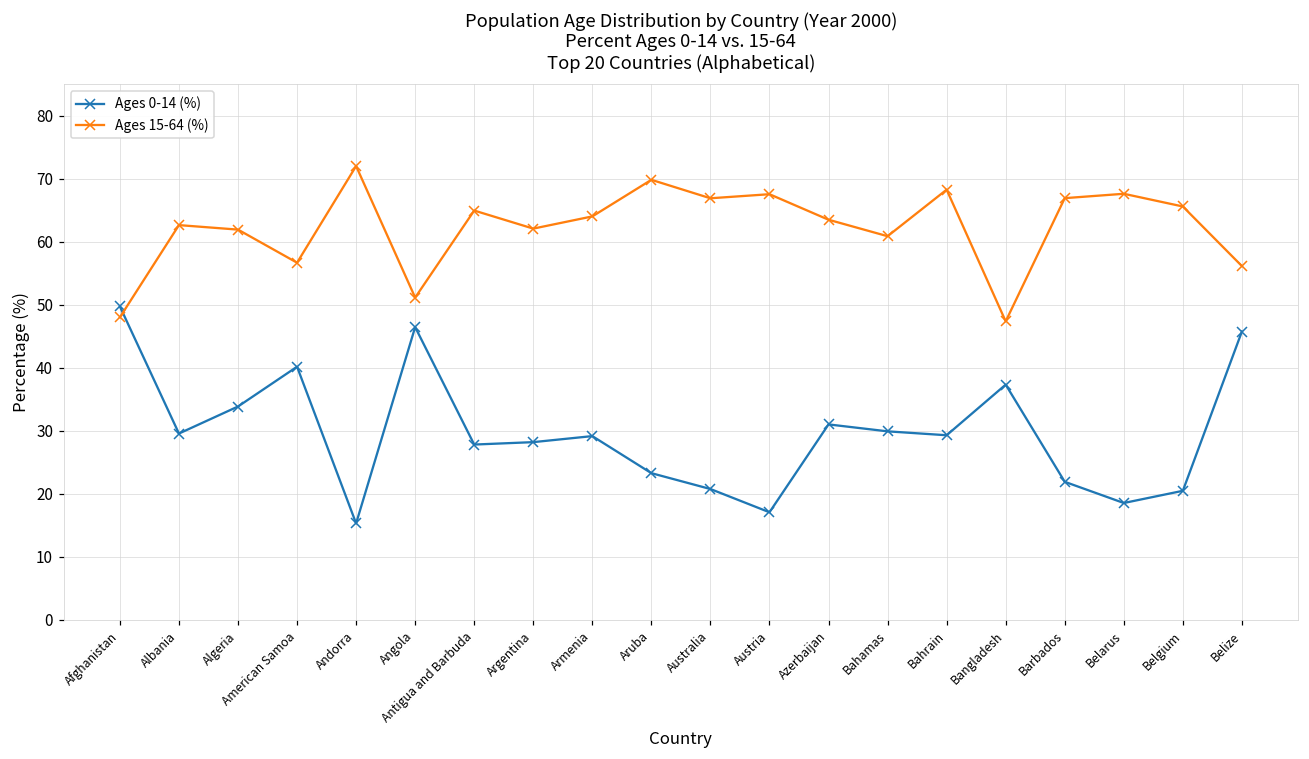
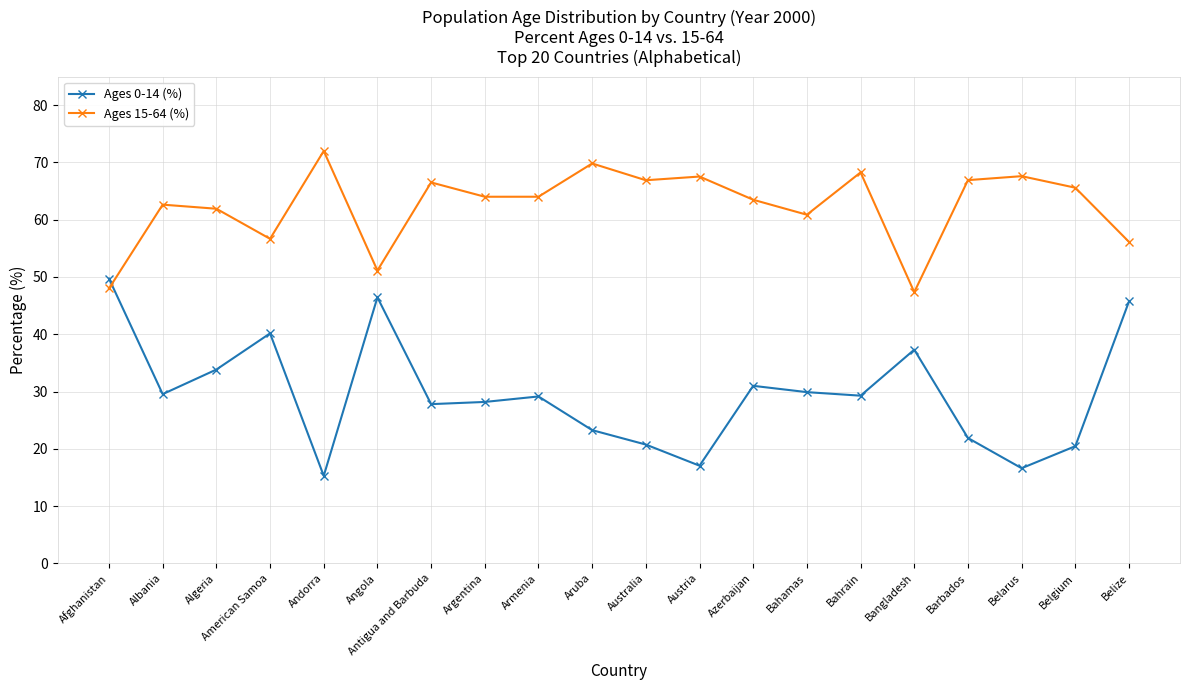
  {
    "Ages 0-14 (%)": {
      "Afghanistan": 50,
      "Albania": 30,
      "Algeria": 34,
      "American Samoa": 40,
      "Andorra": 15,
      "Angola": 46,
      "Antigua and Barbuda": 28,
      "Argentina": 28,
      "Armenia": 29,
      "Aruba": 23,
      "Australia": 21,
      "Austria": 17,
      "Azerbaijan": 31,
      "Bahamas": 30,
      "Bahrain": 29,
      "Bangladesh": 37,
      "Barbados": 22,
-     "Belarus": 19,
+     "Belarus": 17,
      "Belgium": 20,
      "Belize": 46
    },
    "Ages 15-64 (%)": {
      "Afghanistan": 48,
      "Albania": 63,
      "Algeria": 62,
      "American Samoa": 57,
      "Andorra": 72,
      "Angola": 51,
-     "Antigua and Barbuda": 65,
-     "Argentina": 62,
+     "Antigua and Barbuda": 67,
+     "Argentina": 64,
      "Armenia": 64,
      "Aruba": 70,
      "Australia": 67,
      "Austria": 68,
      "Azerbaijan": 63,
      "Bahamas": 61,
      "Bahrain": 68,
      "Bangladesh": 47,
      "Barbados": 67,
      "Belarus": 68,
      "Belgium": 66,
      "Belize": 56
    }
  }
